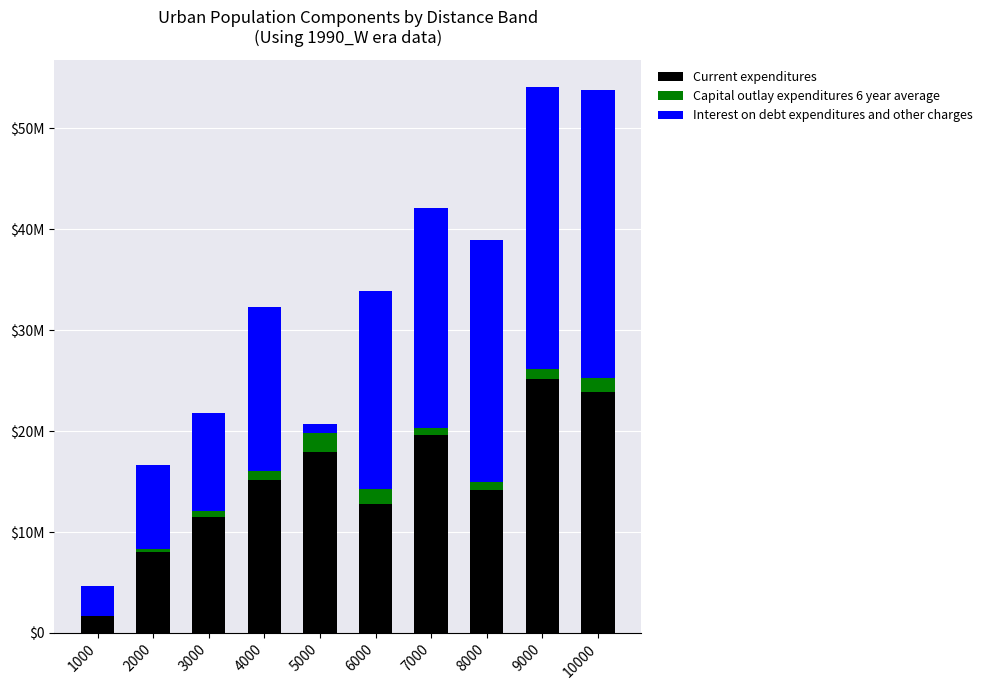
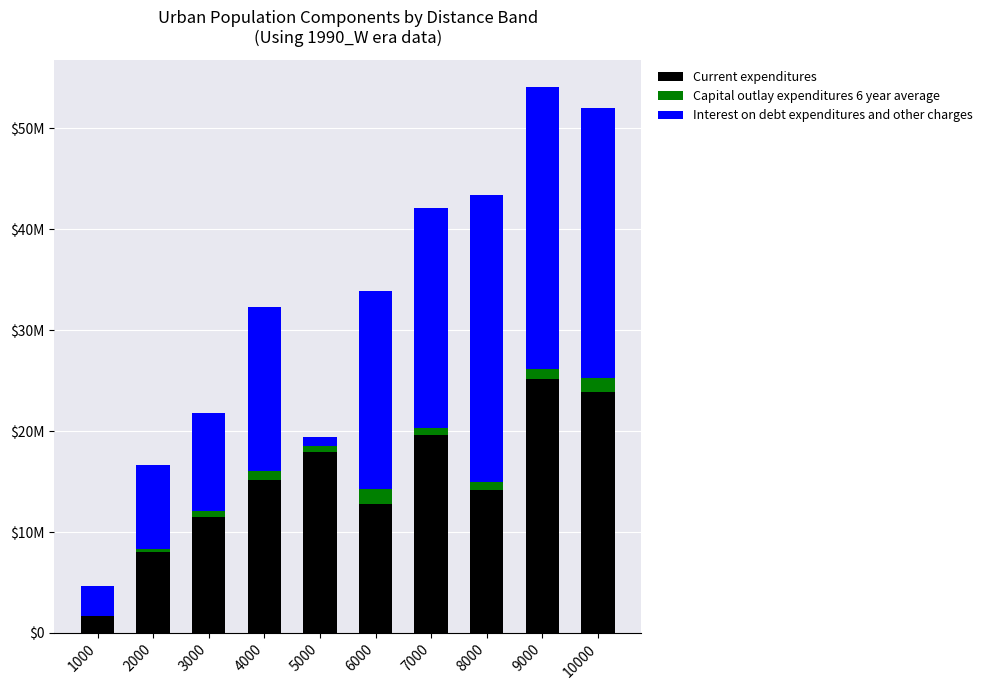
  {
    "Current expenditures": {
      "1000": "$1700000",
      "2000": "$8000000",
      "3000": "$11400000",
      "4000": "$15100000",
      "5000": "$18000000",
      "6000": "$12800000",
      "7000": "$19600000",
      "8000": "$14200000",
      "9000": "$25100000",
      "10000": "$23900000"
    },
    "Capital outlay expenditures 6 year average": {
      "2000": "$300000",
      "3000": "$700000",
      "4000": "$900000",
-     "5000": "$1900000",
+     "5000": "$600000",
      "6000": "$1500000",
      "7000": "$700000",
      "8000": "$800000",
      "9000": "$1000000",
      "10000": "$1400000"
    },
    "Interest on debt expenditures and other charges": {
      "1000": "$3000000",
      "2000": "$8300000",
      "3000": "$9700000",
      "4000": "$16300000",
      "5000": "$900000",
      "6000": "$19600000",
      "7000": "$21700000",
-     "8000": "$23900000",
+     "8000": "$28400000",
      "9000": "$27900000",
-     "10000": "$28500000"
+     "10000": "$26800000"
    }
  }
